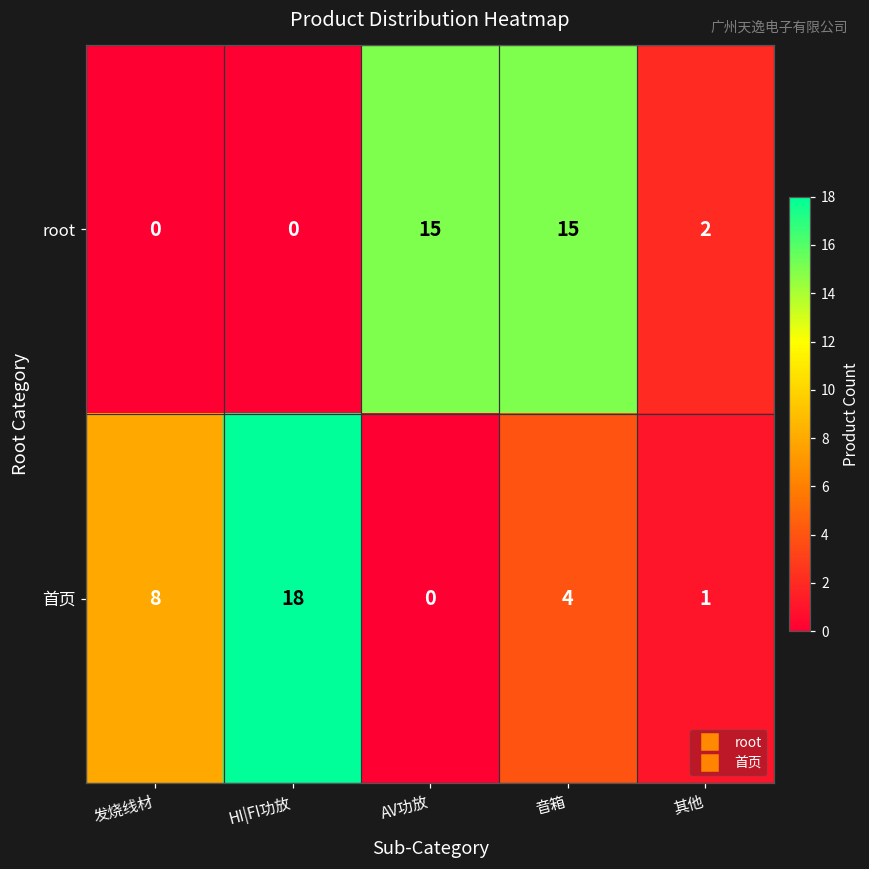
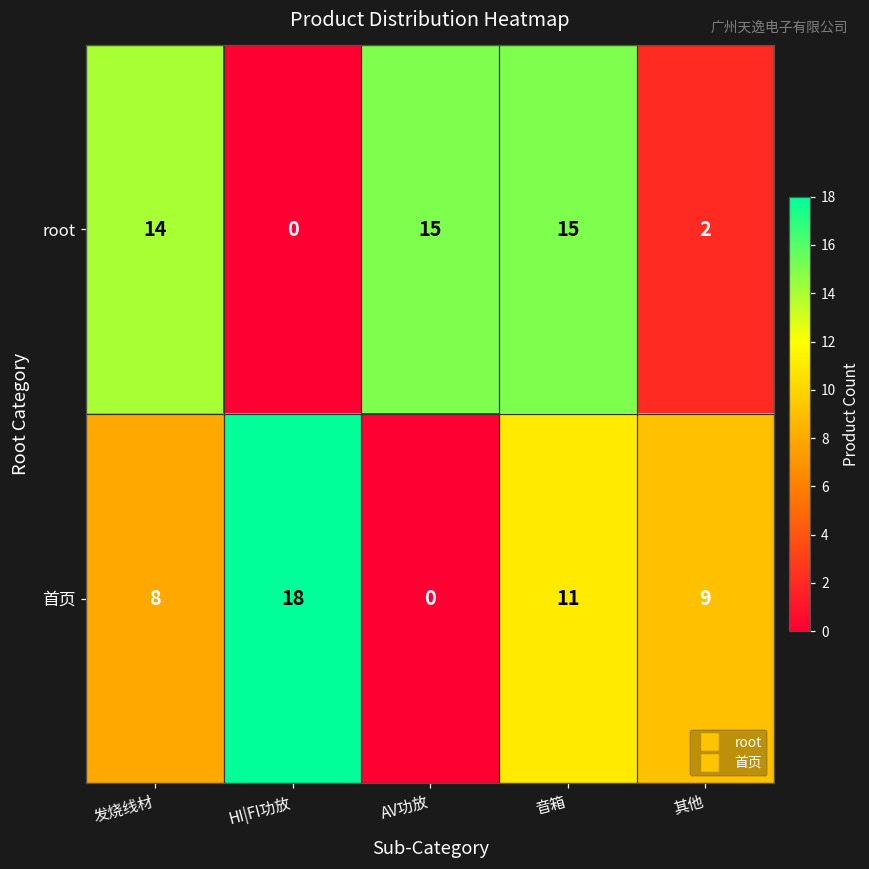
  {
    "root": {
-     "发烧线材": 0,
+     "发烧线材": 14,
      "HI|FI功放": 0,
      "AV功放": 15,
      "音箱": 15,
      "其他": 2
    },
    "首页": {
      "发烧线材": 8,
      "HI|FI功放": 18,
      "AV功放": 0,
-     "音箱": 4,
-     "其他": 1
+     "音箱": 11,
+     "其他": 9
    }
  }
